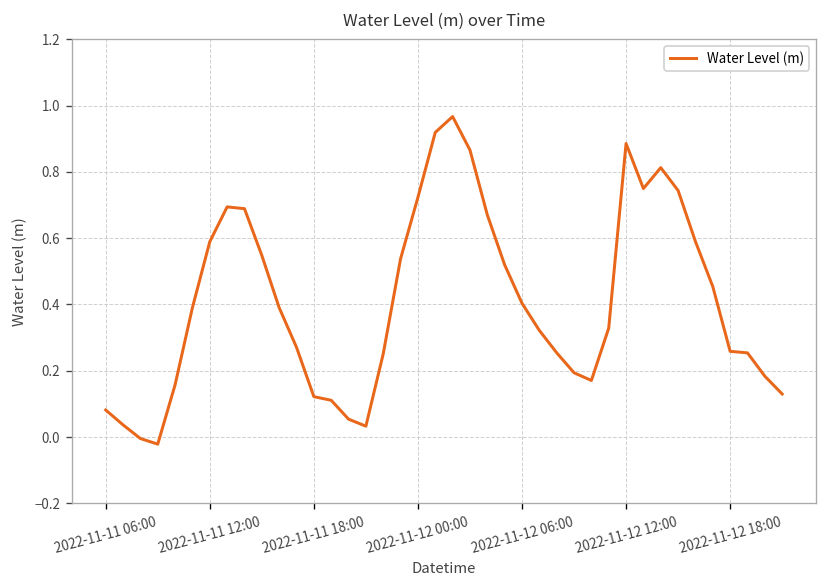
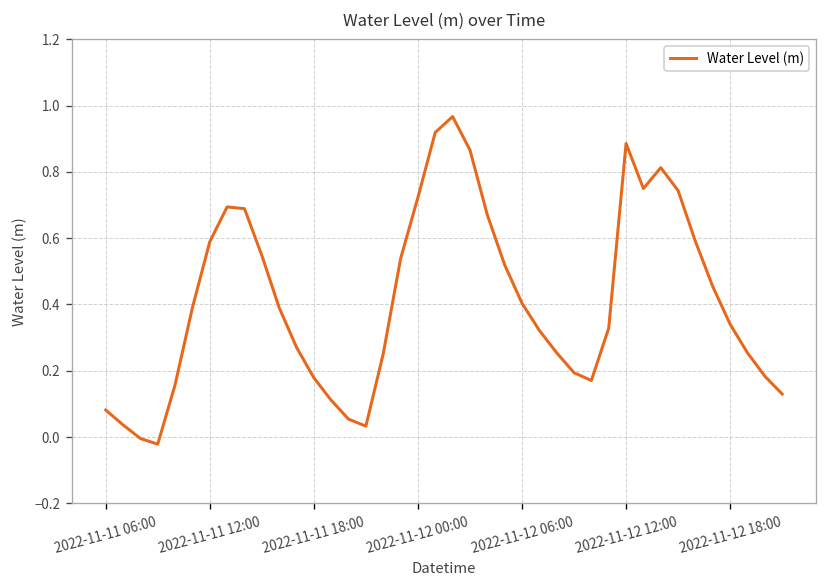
  {
    "2022-11-11 06:00": 0.08,
    "2022-11-11 12:00": 0.59,
-   "2022-11-11 18:00": 0.12,
+   "2022-11-11 18:00": 0.18,
    "2022-11-12 00:00": 0.72,
    "2022-11-12 06:00": 0.40,
    "2022-11-12 12:00": 0.89,
-   "2022-11-12 18:00": 0.26
+   "2022-11-12 18:00": 0.34
  }
